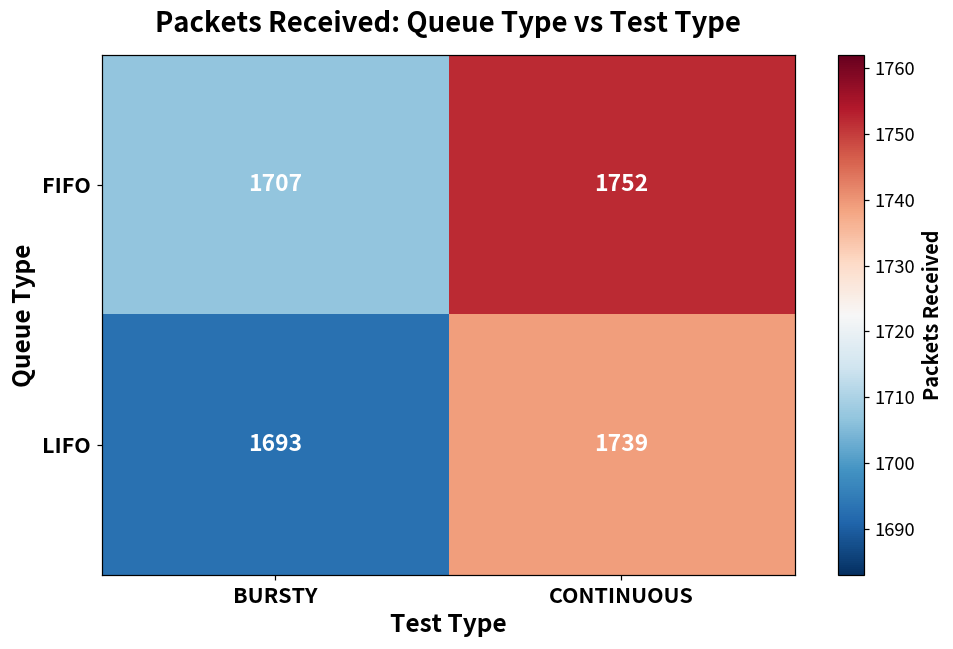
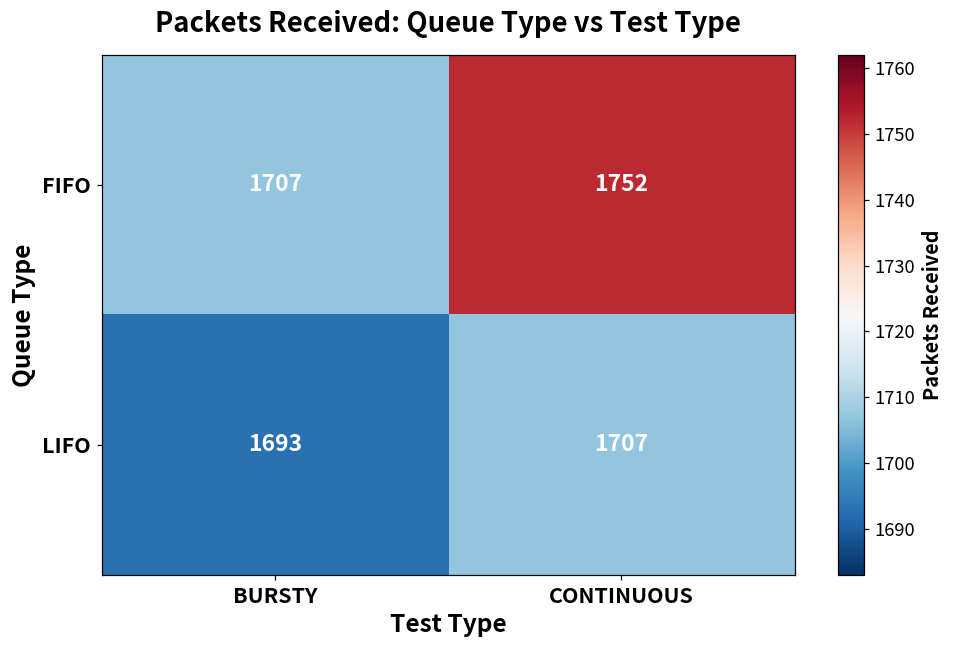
  {
    "FIFO": {
      "BURSTY": 1707,
      "CONTINUOUS": 1752
    },
    "LIFO": {
      "BURSTY": 1693,
-     "CONTINUOUS": 1739
+     "CONTINUOUS": 1707
    }
  }
